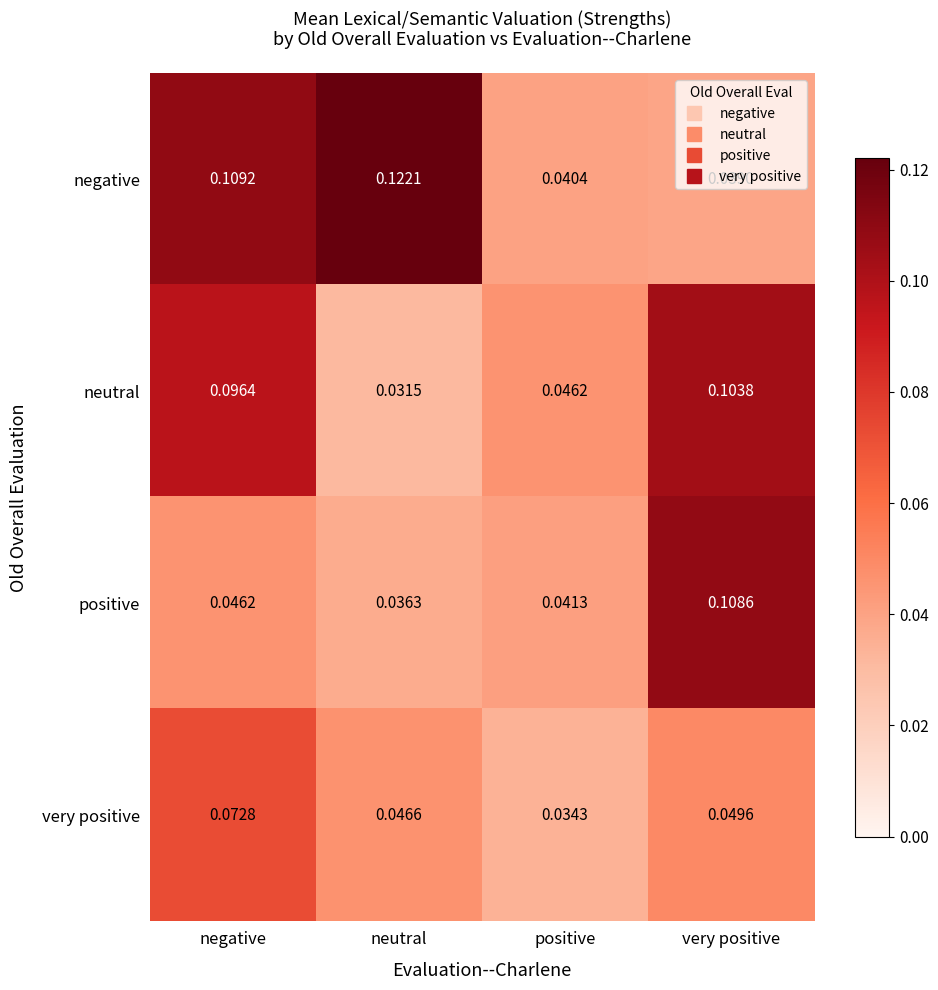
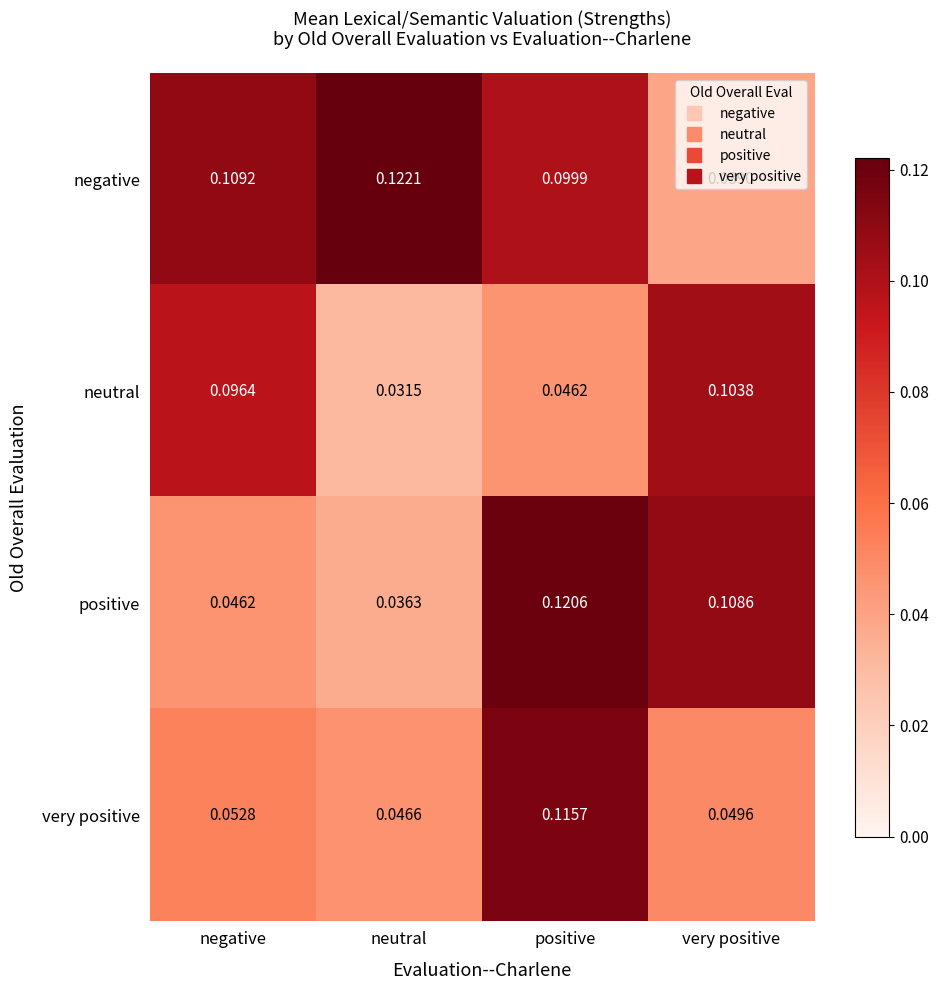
  {
    "negative": {
      "negative": 0.1092,
      "neutral": 0.1221,
-     "positive": 0.0404
+     "positive": 0.0999
    },
    "neutral": {
      "negative": 0.0964,
      "neutral": 0.0315,
      "positive": 0.0462,
      "very positive": 0.1038
    },
    "positive": {
      "negative": 0.0462,
      "neutral": 0.0363,
-     "positive": 0.0413,
+     "positive": 0.1206,
      "very positive": 0.1086
    },
    "very positive": {
-     "negative": 0.0728,
+     "negative": 0.0528,
      "neutral": 0.0466,
-     "positive": 0.0343,
+     "positive": 0.1157,
      "very positive": 0.0496
    }
  }
